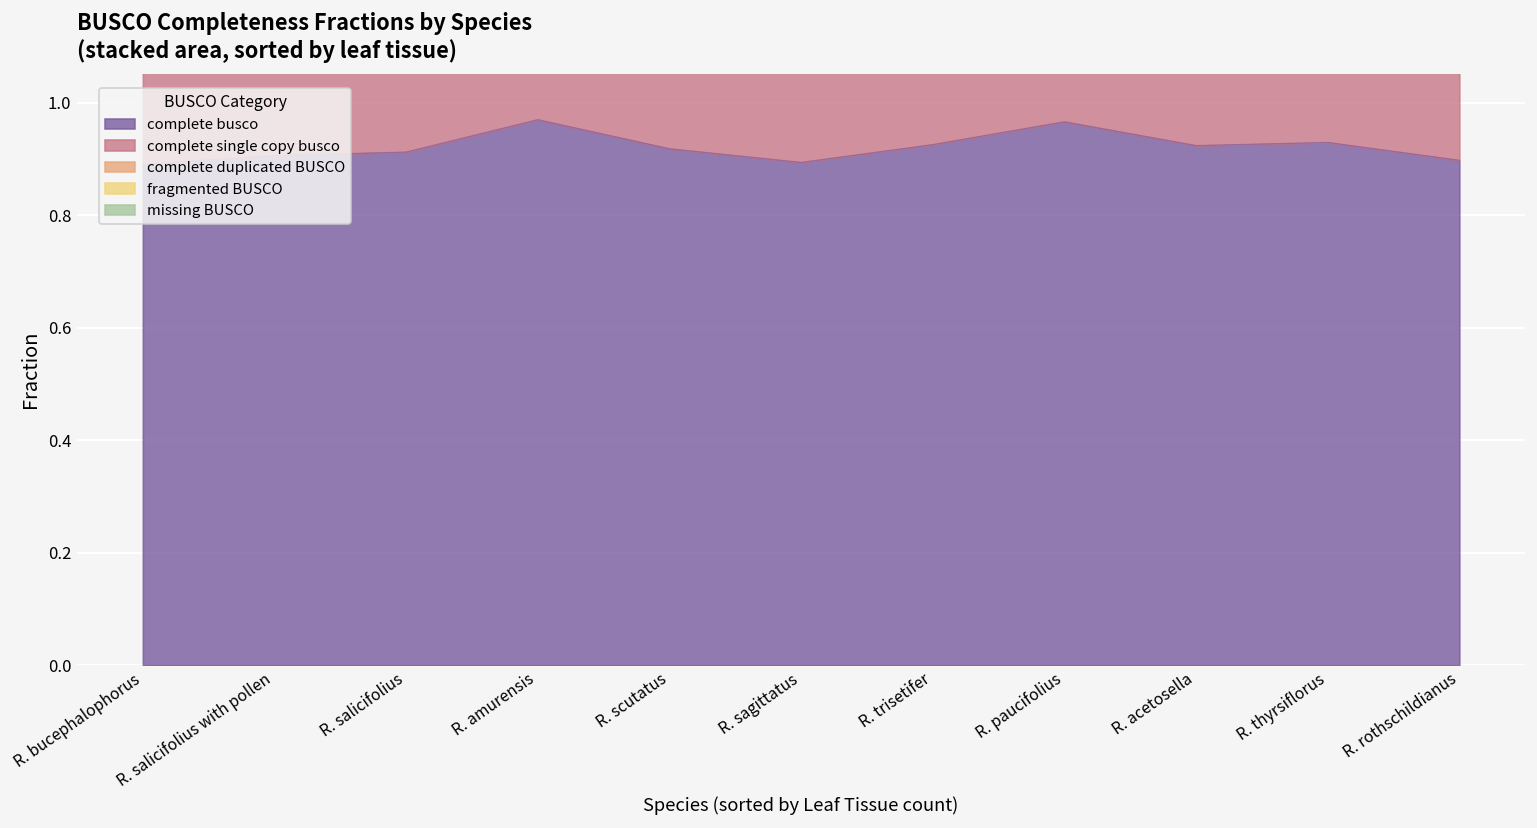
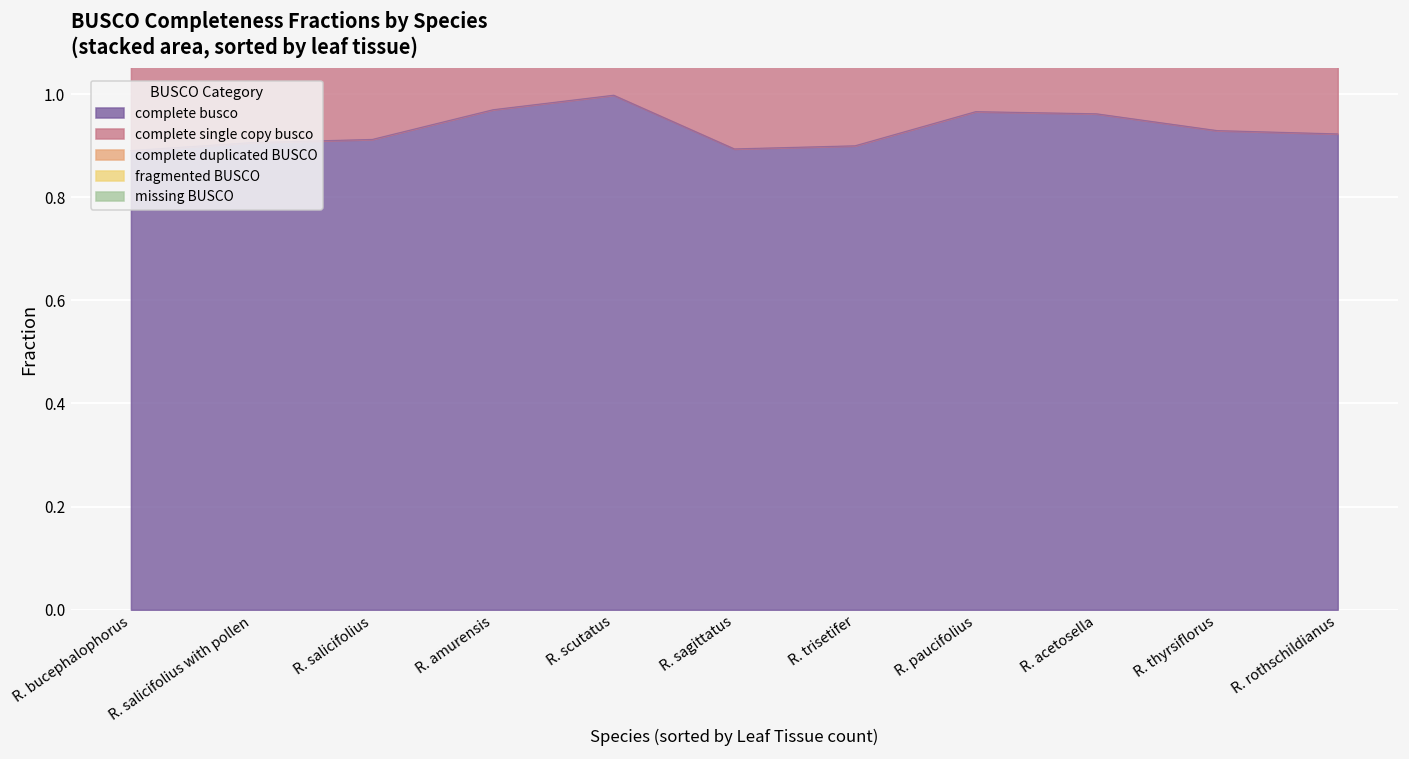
  {
    "complete busco": {
      "R. salicifolius": 0.91,
      "R. amurensis": 0.97,
-     "R. scutatus": 0.92,
+     "R. scutatus": 1.00,
      "R. sagittatus": 0.89,
-     "R. trisetifer": 0.93,
+     "R. trisetifer": 0.90,
      "R. paucifolius": 0.97,
-     "R. acetosella": 0.92,
+     "R. acetosella": 0.96,
      "R. thyrsiflorus": 0.93,
-     "R. rothschildianus": 0.90
+     "R. rothschildianus": 0.92
    }
  }
